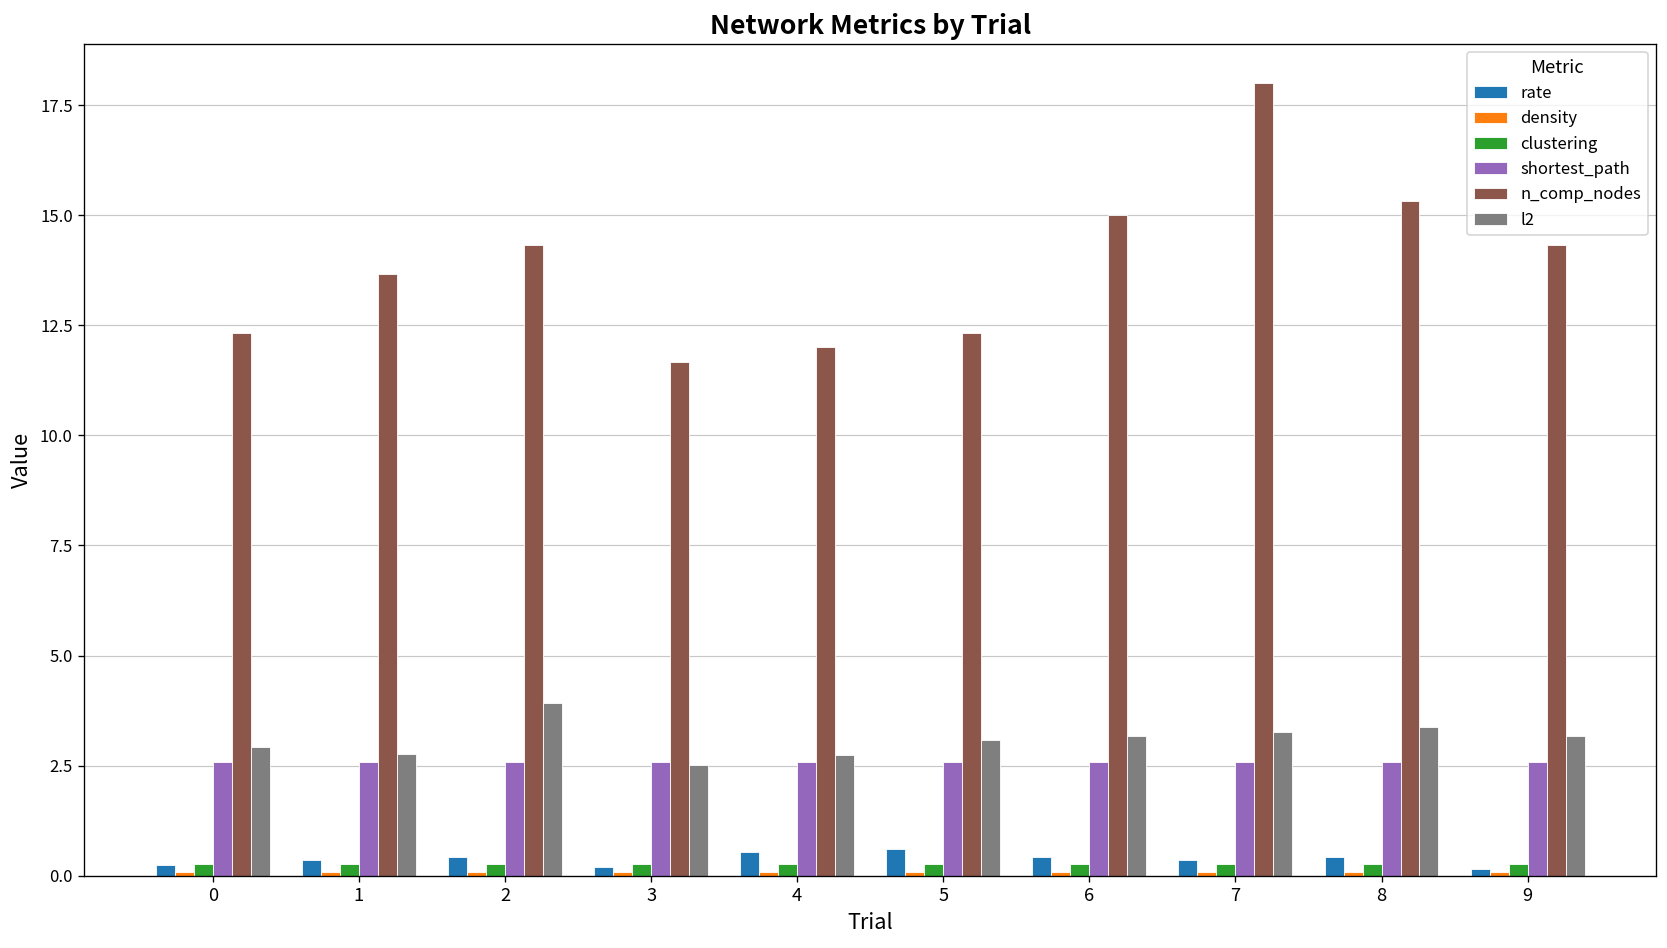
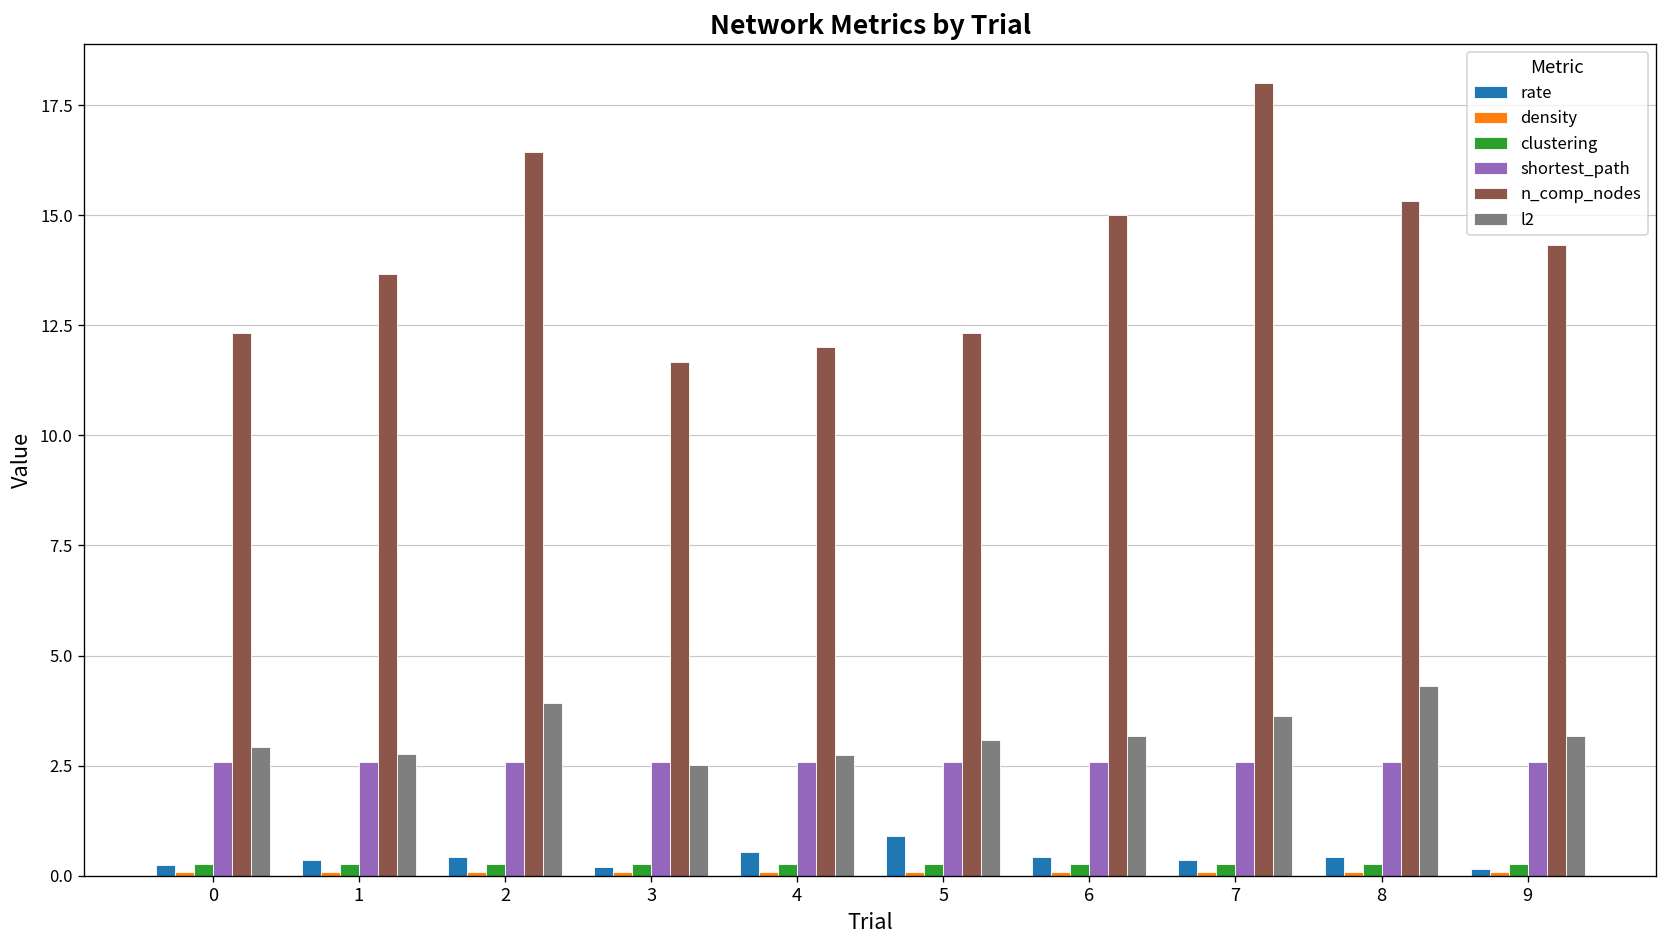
  {
    "rate": {
      "0": 0.2,
      "1": 0.4,
      "2": 0.4,
      "3": 0.2,
      "4": 0.5,
-     "5": 0.6,
+     "5": 0.9,
      "6": 0.4,
      "7": 0.4,
      "8": 0.4,
      "9": 0.2
    },
    "density": {
      "0": 0.1,
      "1": 0.1,
      "2": 0.1,
      "3": 0.1,
      "4": 0.1,
      "5": 0.1,
      "6": 0.1,
      "7": 0.1,
      "8": 0.1,
      "9": 0.1
    },
    "clustering": {
      "0": 0.3,
      "1": 0.3,
      "2": 0.3,
      "3": 0.3,
      "4": 0.3,
      "5": 0.3,
      "6": 0.3,
      "7": 0.3,
      "8": 0.3,
      "9": 0.3
    },
    "shortest_path": {
      "0": 2.6,
      "1": 2.6,
      "2": 2.6,
      "3": 2.6,
      "4": 2.6,
      "5": 2.6,
      "6": 2.6,
      "7": 2.6,
      "8": 2.6,
      "9": 2.6
    },
    "n_comp_nodes": {
      "0": 12.3,
      "1": 13.7,
-     "2": 14.3,
+     "2": 16.4,
      "3": 11.7,
      "4": 12.0,
      "5": 12.3,
      "6": 15.0,
      "7": 18.0,
      "8": 15.3,
      "9": 14.3
    },
    "l2": {
      "0": 2.9,
      "1": 2.8,
      "2": 3.9,
      "3": 2.5,
      "4": 2.7,
      "5": 3.1,
      "6": 3.2,
-     "7": 3.3,
-     "8": 3.4,
+     "7": 3.6,
+     "8": 4.3,
      "9": 3.2
    }
  }
